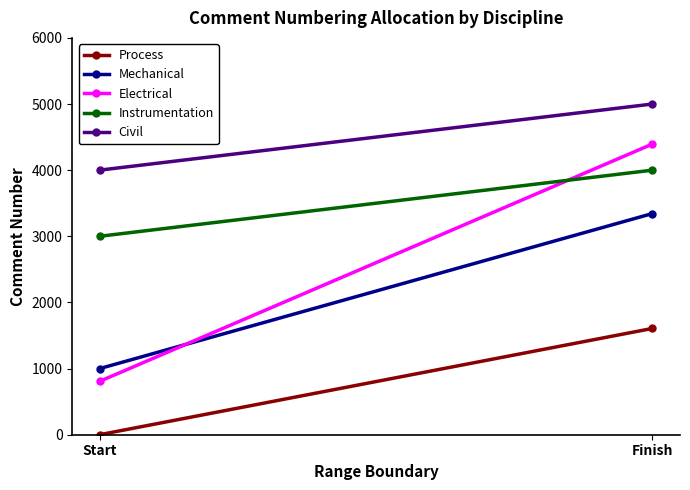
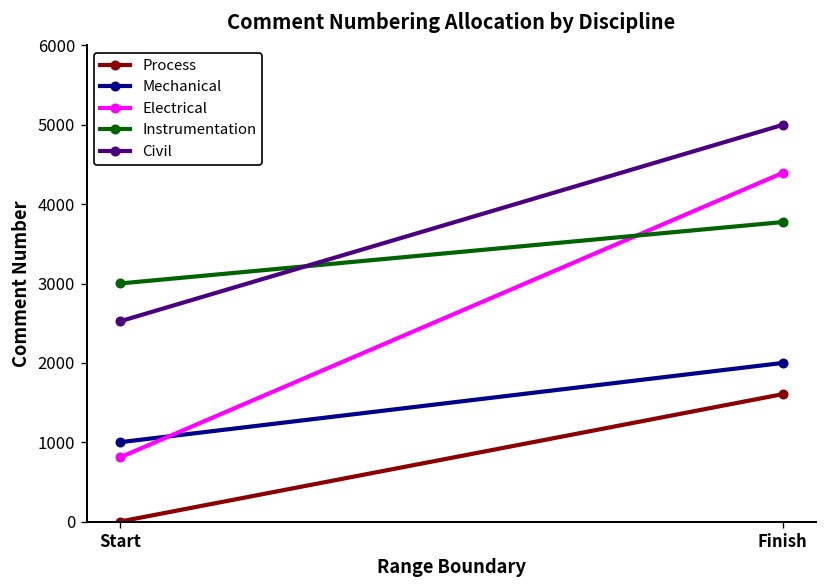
  {
    "Process": {
      "Start": 0,
      "Finish": 1600
    },
    "Mechanical": {
      "Start": 1000,
-     "Finish": 3300
+     "Finish": 2000
    },
    "Electrical": {
      "Start": 800,
      "Finish": 4400
    },
    "Instrumentation": {
      "Start": 3000,
-     "Finish": 4000
+     "Finish": 3800
    },
    "Civil": {
-     "Start": 4000,
+     "Start": 2500,
      "Finish": 5000
    }
  }
